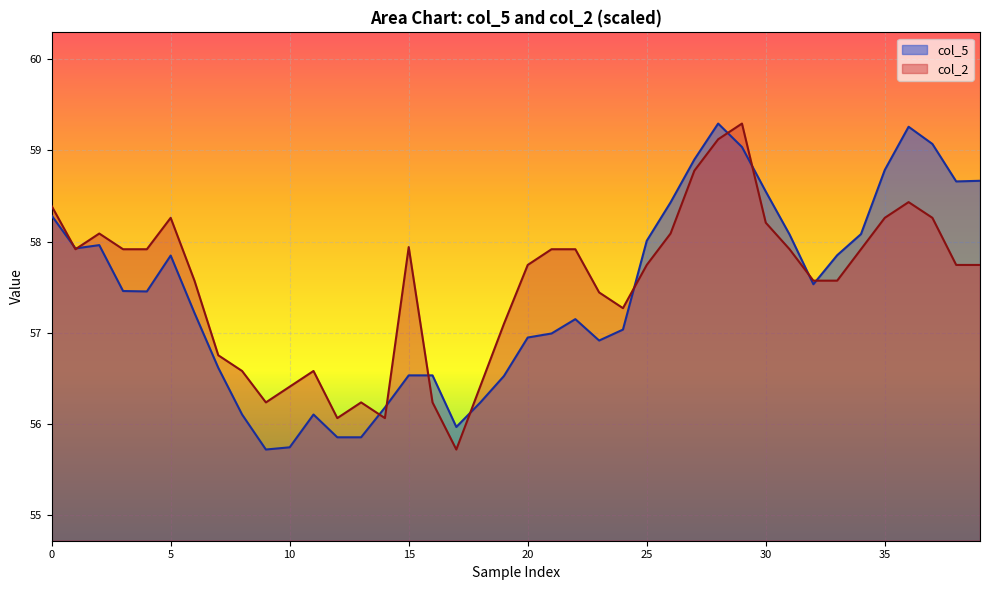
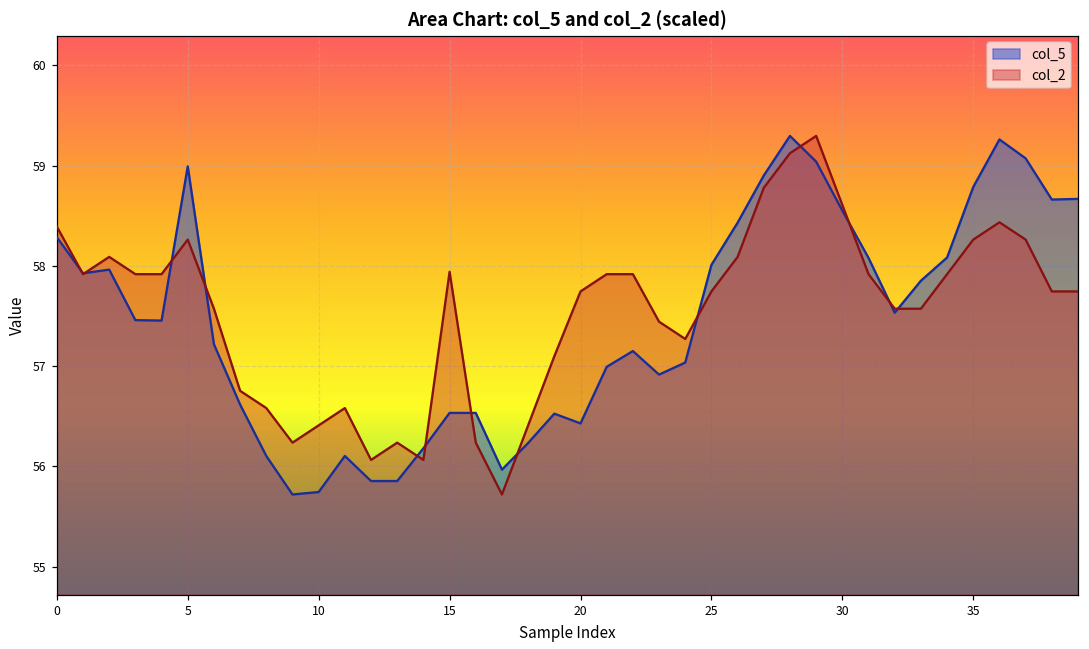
  {
    "col_5": {
      "0": 58.3,
-     "5": 57.8,
+     "5": 59.0,
      "10": 55.7,
      "15": 56.5,
-     "20": 56.9,
+     "20": 56.4,
      "25": 58.0,
      "30": 58.5,
      "35": 58.8
    },
    "col_2": {
      "0": 58.4,
      "5": 58.3,
      "10": 56.4,
      "15": 57.9,
      "20": 57.7,
      "25": 57.7,
-     "30": 58.2,
+     "30": 58.6,
      "35": 58.3
    }
  }
